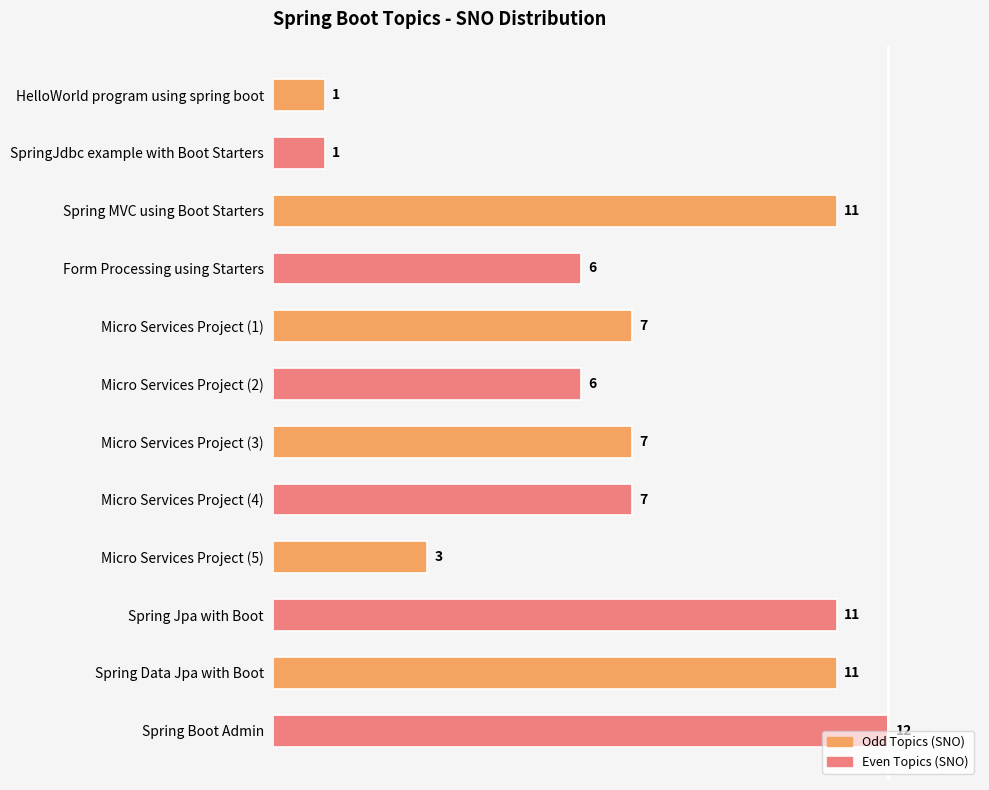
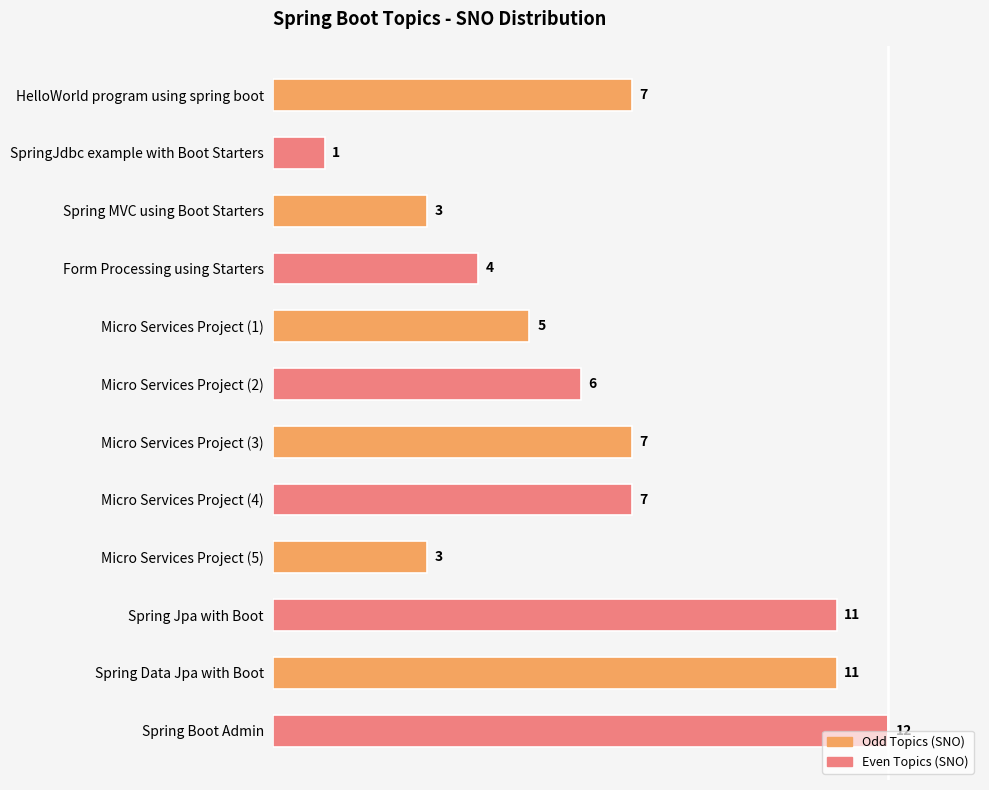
  {
-   "HelloWorld program using spring boot": 1,
+   "HelloWorld program using spring boot": 7,
    "SpringJdbc example with Boot Starters": 1,
-   "Spring MVC using Boot Starters": 11,
-   "Form Processing using Starters": 6,
-   "Micro Services Project (1)": 7,
+   "Spring MVC using Boot Starters": 3,
+   "Form Processing using Starters": 4,
+   "Micro Services Project (1)": 5,
    "Micro Services Project (2)": 6,
    "Micro Services Project (3)": 7,
    "Micro Services Project (4)": 7,
    "Micro Services Project (5)": 3,
    "Spring Jpa with Boot": 11,
    "Spring Data Jpa with Boot": 11
  }
